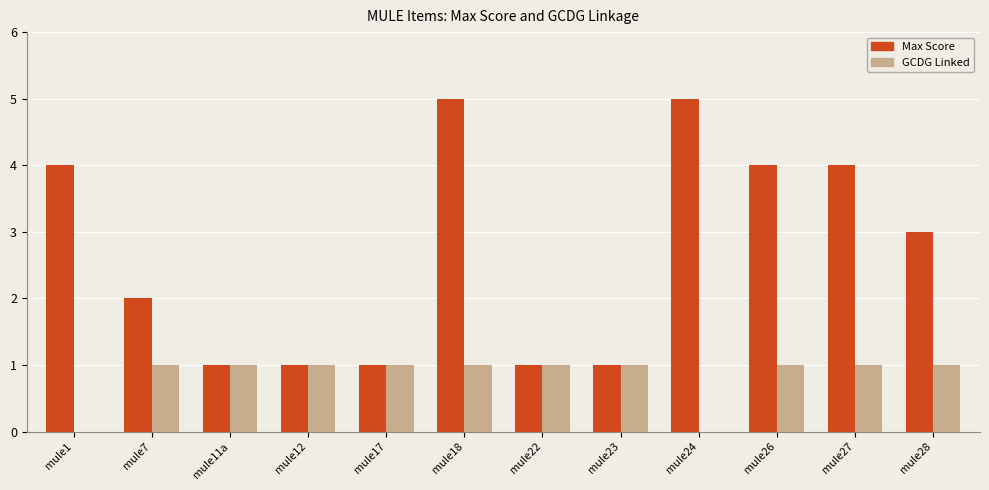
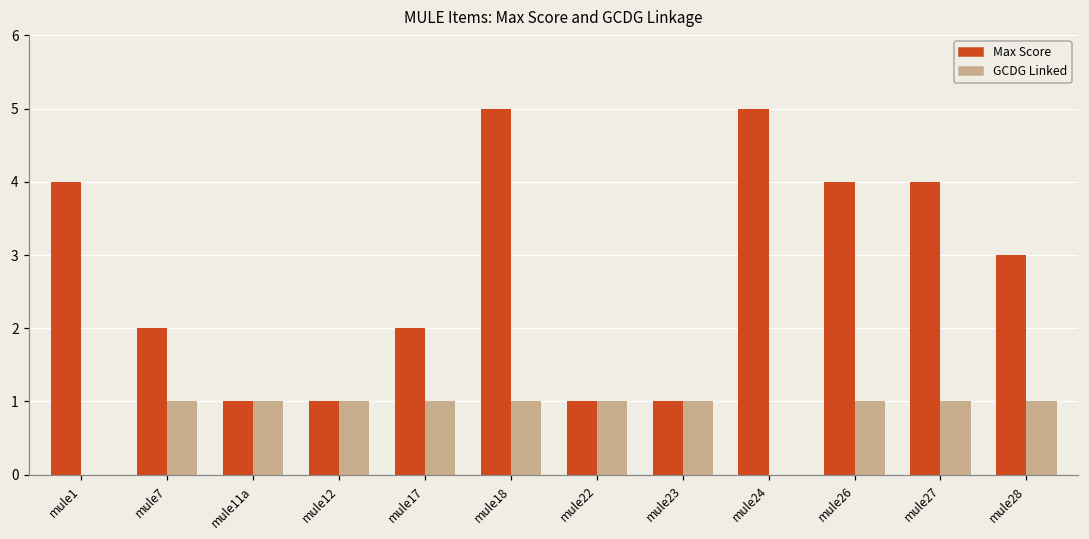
  {
    "Max Score": {
      "mule1": 4,
      "mule7": 2,
      "mule11a": 1,
      "mule12": 1,
-     "mule17": 1,
+     "mule17": 2,
      "mule18": 5,
      "mule22": 1,
      "mule23": 1,
      "mule24": 5,
      "mule26": 4,
      "mule27": 4,
      "mule28": 3
    },
    "GCDG Linked": {
      "mule1": 0,
      "mule7": 1,
      "mule11a": 1,
      "mule12": 1,
      "mule17": 1,
      "mule18": 1,
      "mule22": 1,
      "mule23": 1,
      "mule24": 0,
      "mule26": 1,
      "mule27": 1,
      "mule28": 1
    }
  }
